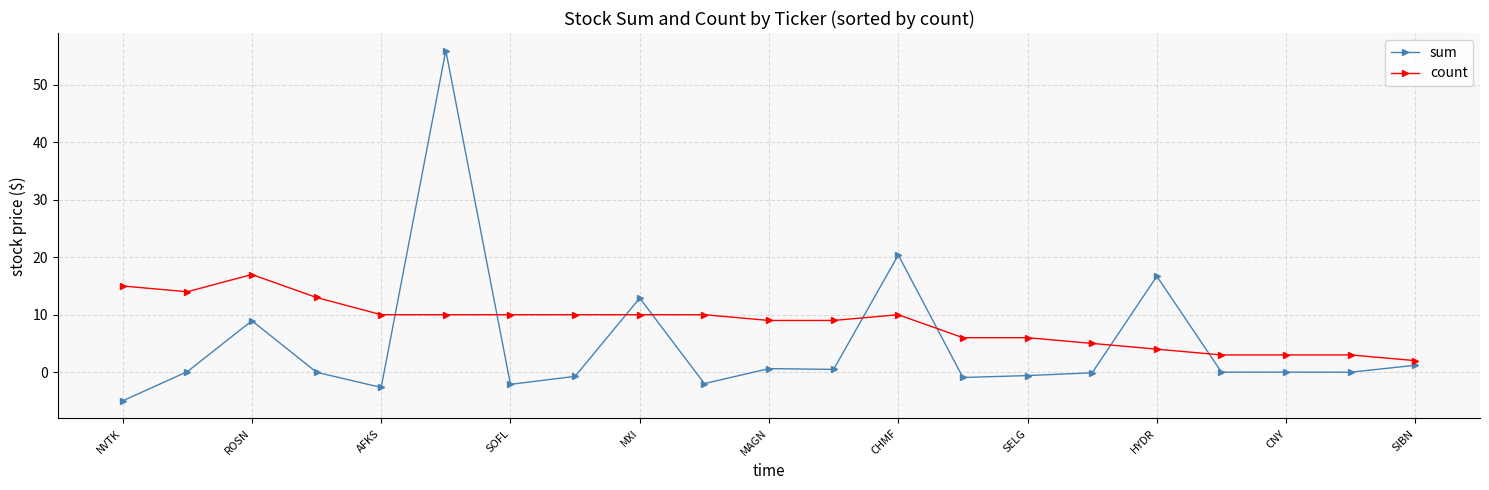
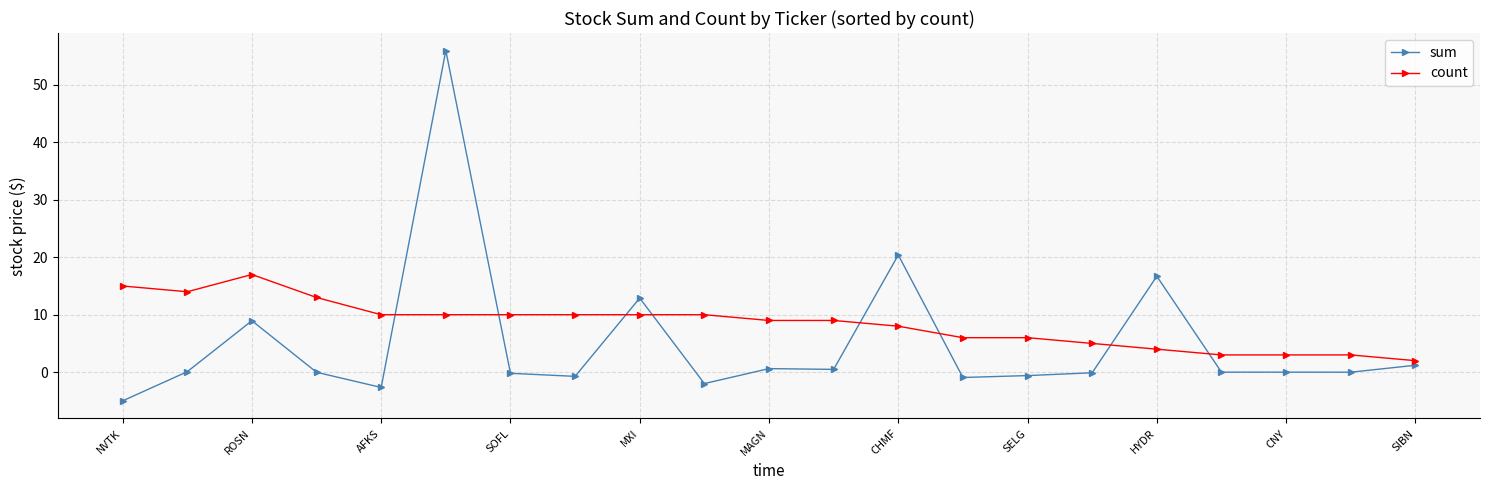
  {
    "sum": {
      "NVTK": -5,
      "ROSN": 9,
      "AFKS": -3,
-     "SOFL": -2,
+     "SOFL": 0,
      "MXI": 13,
      "MAGN": 1,
      "CHMF": 20,
      "SELG": -1,
      "HYDR": 17,
      "CNY": 0,
      "SIBN": 1
    },
    "count": {
      "NVTK": 15,
      "ROSN": 17,
      "AFKS": 10,
      "SOFL": 10,
      "MXI": 10,
      "MAGN": 9,
-     "CHMF": 10,
+     "CHMF": 8,
      "SELG": 6,
      "HYDR": 4,
      "CNY": 3,
      "SIBN": 2
    }
  }
